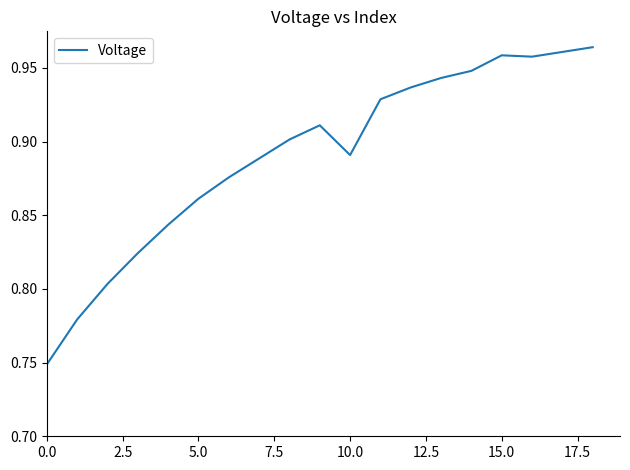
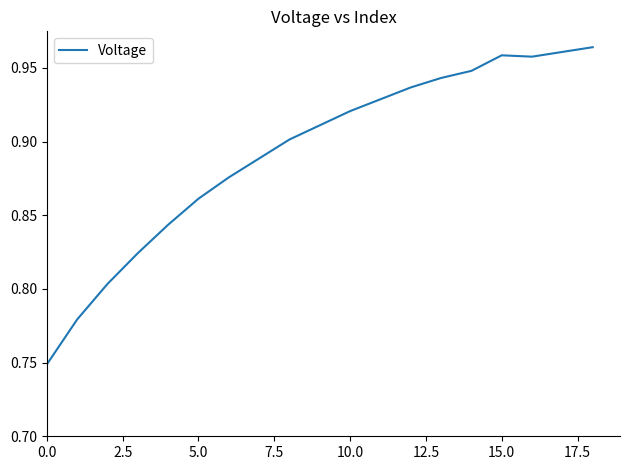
  {
    "0.0": 0.749,
    "5.0": 0.861,
-   "10.0": 0.891,
+   "10.0": 0.921,
    "15.0": 0.959
  }
